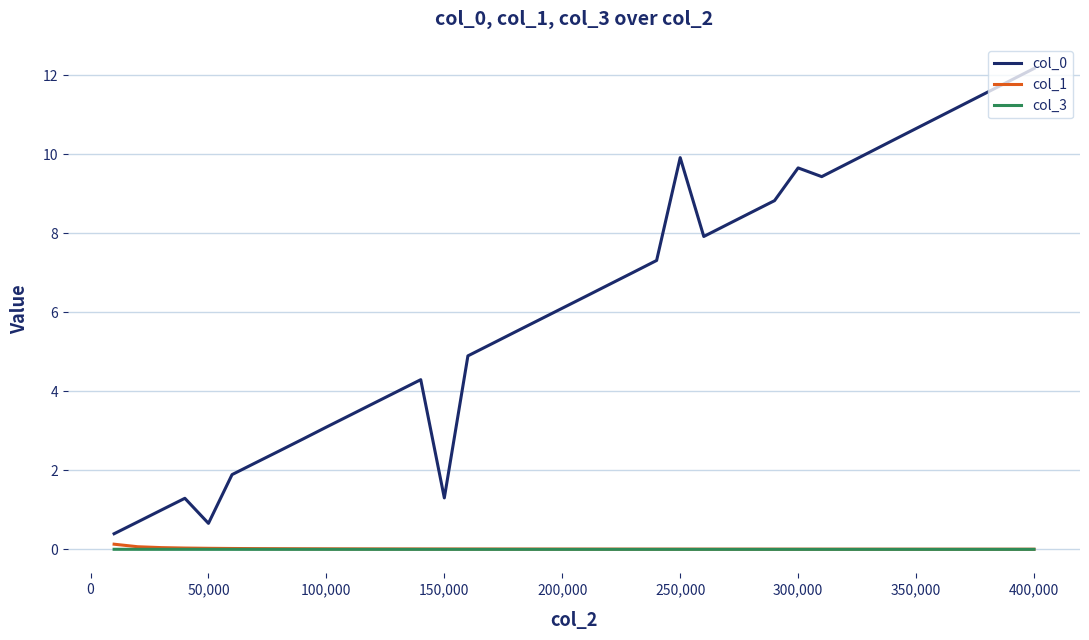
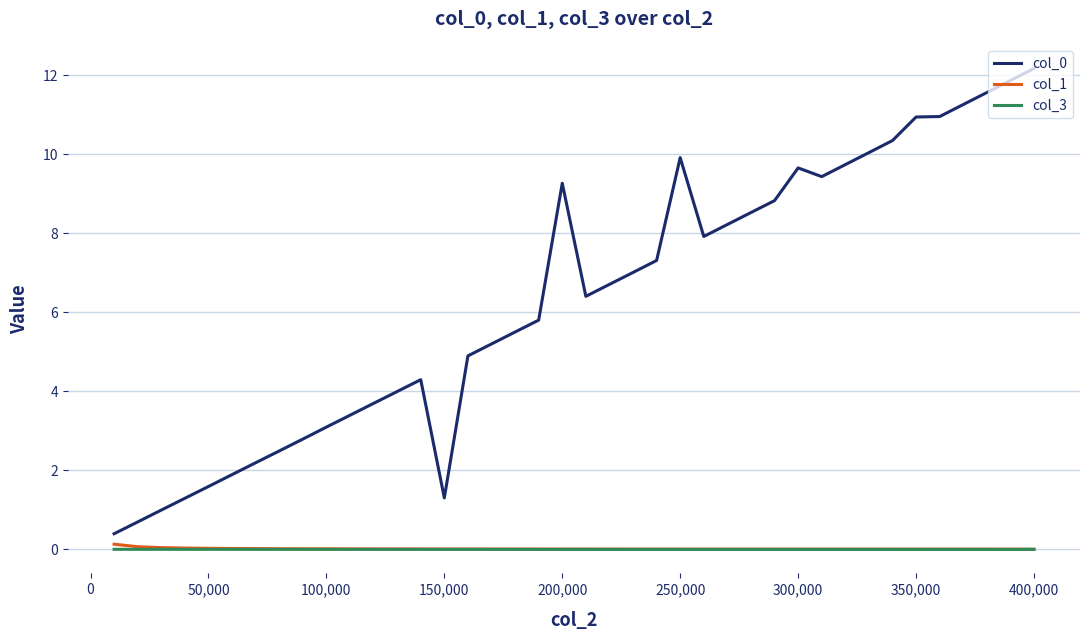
  {
    "col_0": {
-     "50,000": 0.7,
+     "50,000": 1.6,
      "100,000": 3.1,
      "150,000": 1.3,
-     "200,000": 6.1,
+     "200,000": 9.3,
      "250,000": 9.9,
      "300,000": 9.7,
-     "350,000": 10.7
+     "350,000": 10.9
    }
  }
